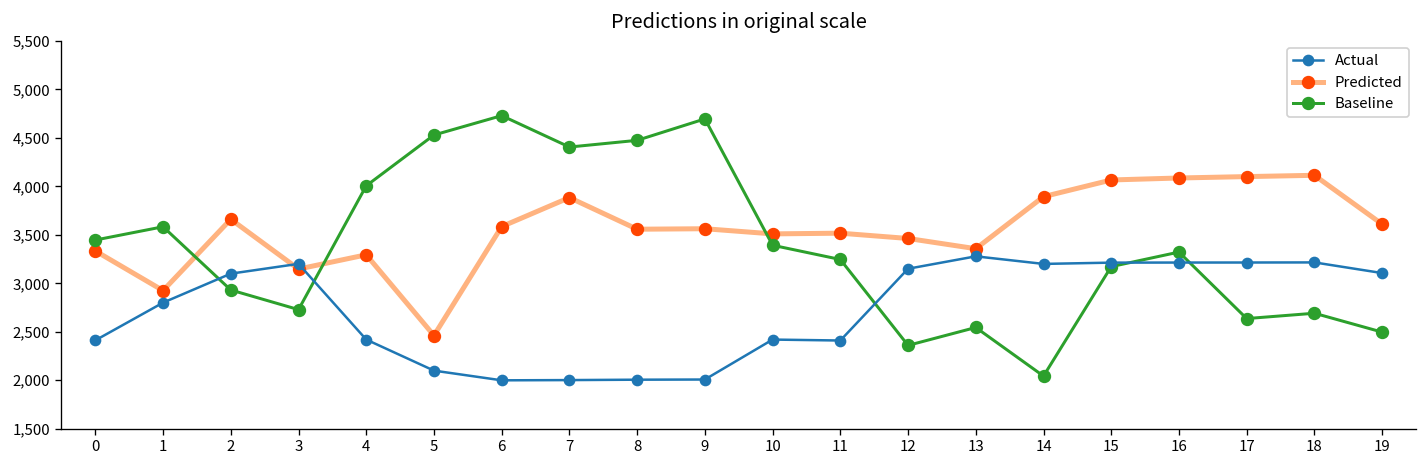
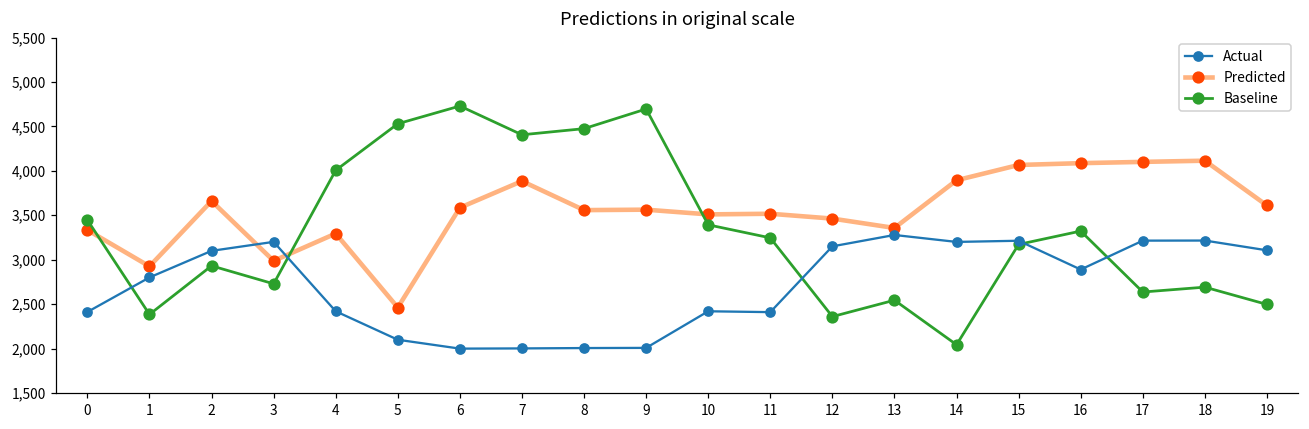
  {
    "Actual": {
      "0": "2,400",
      "1": "2,800",
      "2": "3,100",
      "3": "3,200",
      "4": "2,400",
      "5": "2,100",
      "6": "2,000",
      "7": "2,000",
      "8": "2,000",
      "9": "2,000",
      "10": "2,400",
      "11": "2,400",
      "12": "3,200",
      "13": "3,300",
      "14": "3,200",
      "15": "3,200",
-     "16": "3,200",
+     "16": "2,900",
      "17": "3,200",
      "18": "3,200",
      "19": "3,100"
    },
    "Predicted": {
      "0": "3,300",
      "1": "2,900",
      "2": "3,700",
-     "3": "3,100",
+     "3": "3,000",
      "4": "3,300",
      "5": "2,500",
      "6": "3,600",
      "7": "3,900",
      "8": "3,600",
      "9": "3,600",
      "10": "3,500",
      "11": "3,500",
      "12": "3,500",
      "13": "3,400",
      "14": "3,900",
      "15": "4,100",
      "16": "4,100",
      "17": "4,100",
      "18": "4,100",
      "19": "3,600"
    },
    "Baseline": {
      "0": "3,400",
-     "1": "3,600",
+     "1": "2,400",
      "2": "2,900",
      "3": "2,700",
      "4": "4,000",
      "5": "4,500",
      "6": "4,700",
      "7": "4,400",
      "8": "4,500",
      "9": "4,700",
      "10": "3,400",
      "11": "3,200",
      "12": "2,400",
      "13": "2,500",
      "14": "2,000",
      "15": "3,200",
      "16": "3,300",
      "17": "2,600",
      "18": "2,700",
      "19": "2,500"
    }
  }
